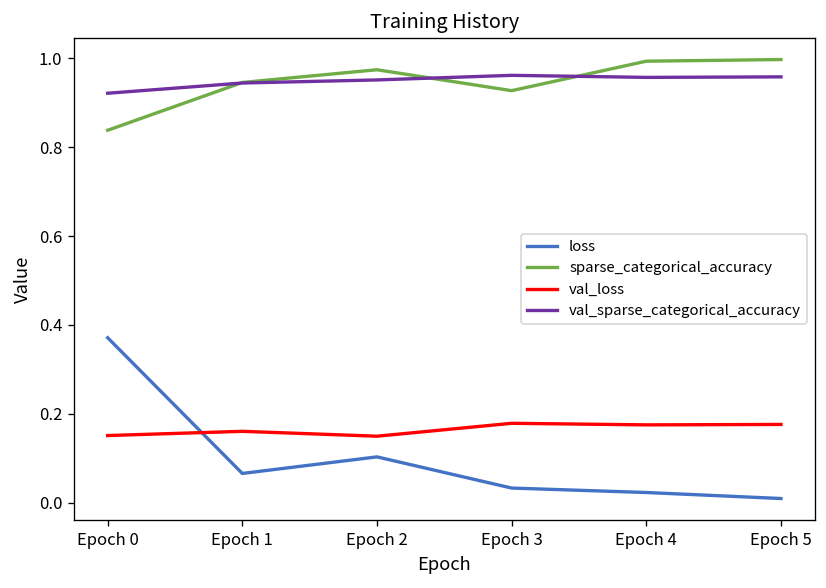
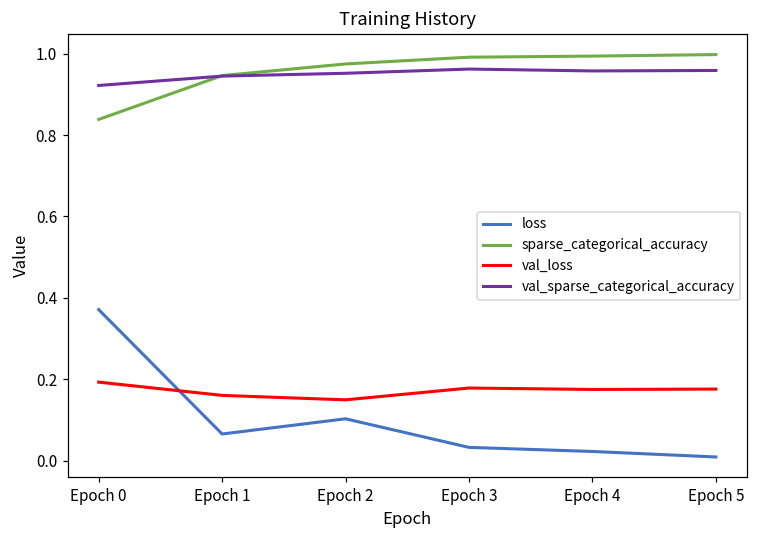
  {
    "loss": {
      "Epoch 0": 0.37,
      "Epoch 1": 0.07,
      "Epoch 2": 0.10,
      "Epoch 3": 0.03,
      "Epoch 4": 0.02,
      "Epoch 5": 0.01
    },
    "sparse_categorical_accuracy": {
      "Epoch 0": 0.84,
      "Epoch 2": 0.97,
-     "Epoch 3": 0.93,
+     "Epoch 3": 0.99,
      "Epoch 4": 0.99,
      "Epoch 5": 1.00
    },
    "val_loss": {
-     "Epoch 0": 0.15,
+     "Epoch 0": 0.19,
      "Epoch 1": 0.16,
      "Epoch 2": 0.15,
      "Epoch 3": 0.18,
      "Epoch 4": 0.17,
      "Epoch 5": 0.18
    },
    "val_sparse_categorical_accuracy": {
      "Epoch 0": 0.92,
      "Epoch 2": 0.95,
      "Epoch 3": 0.96,
      "Epoch 4": 0.96,
      "Epoch 5": 0.96
    }
  }
